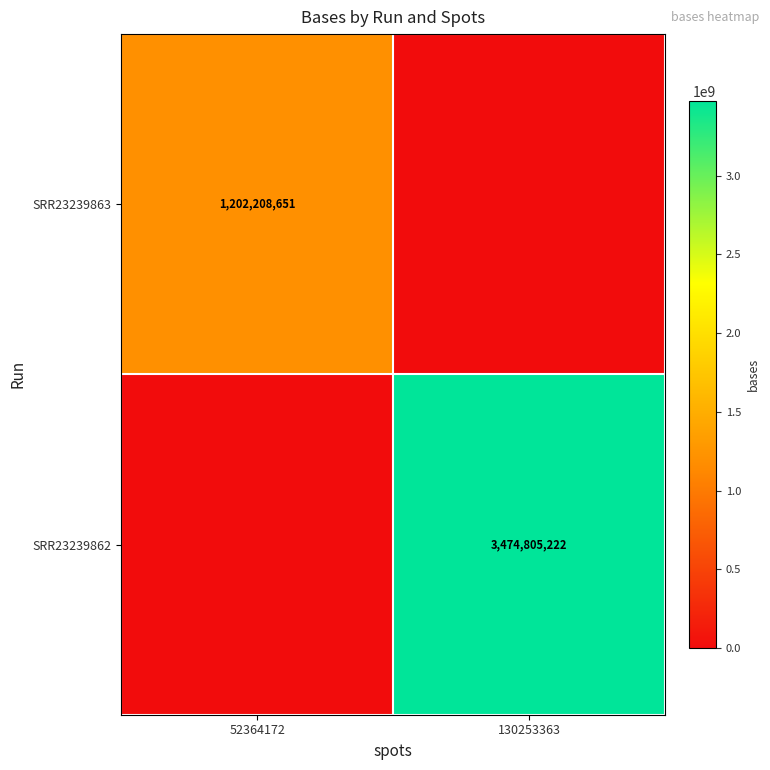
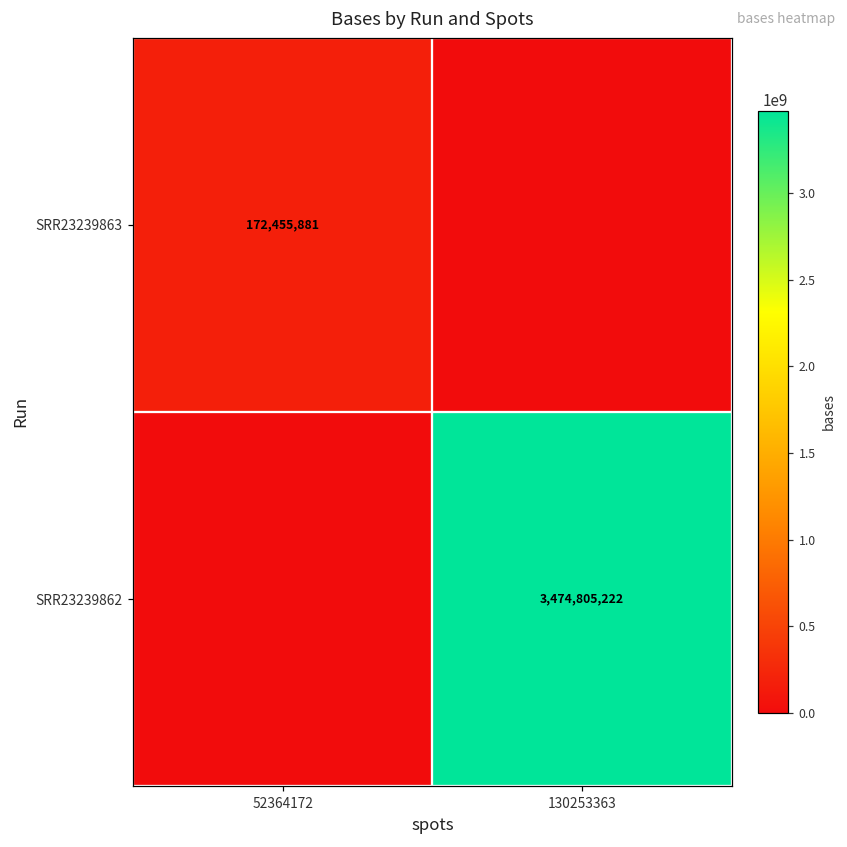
  {
    "SRR23239863": {
-     "52364172": "1,202,208,651"
+     "52364172": "172,455,881"
    },
    "SRR23239862": {
      "130253363": "3,474,805,222"
    }
  }
